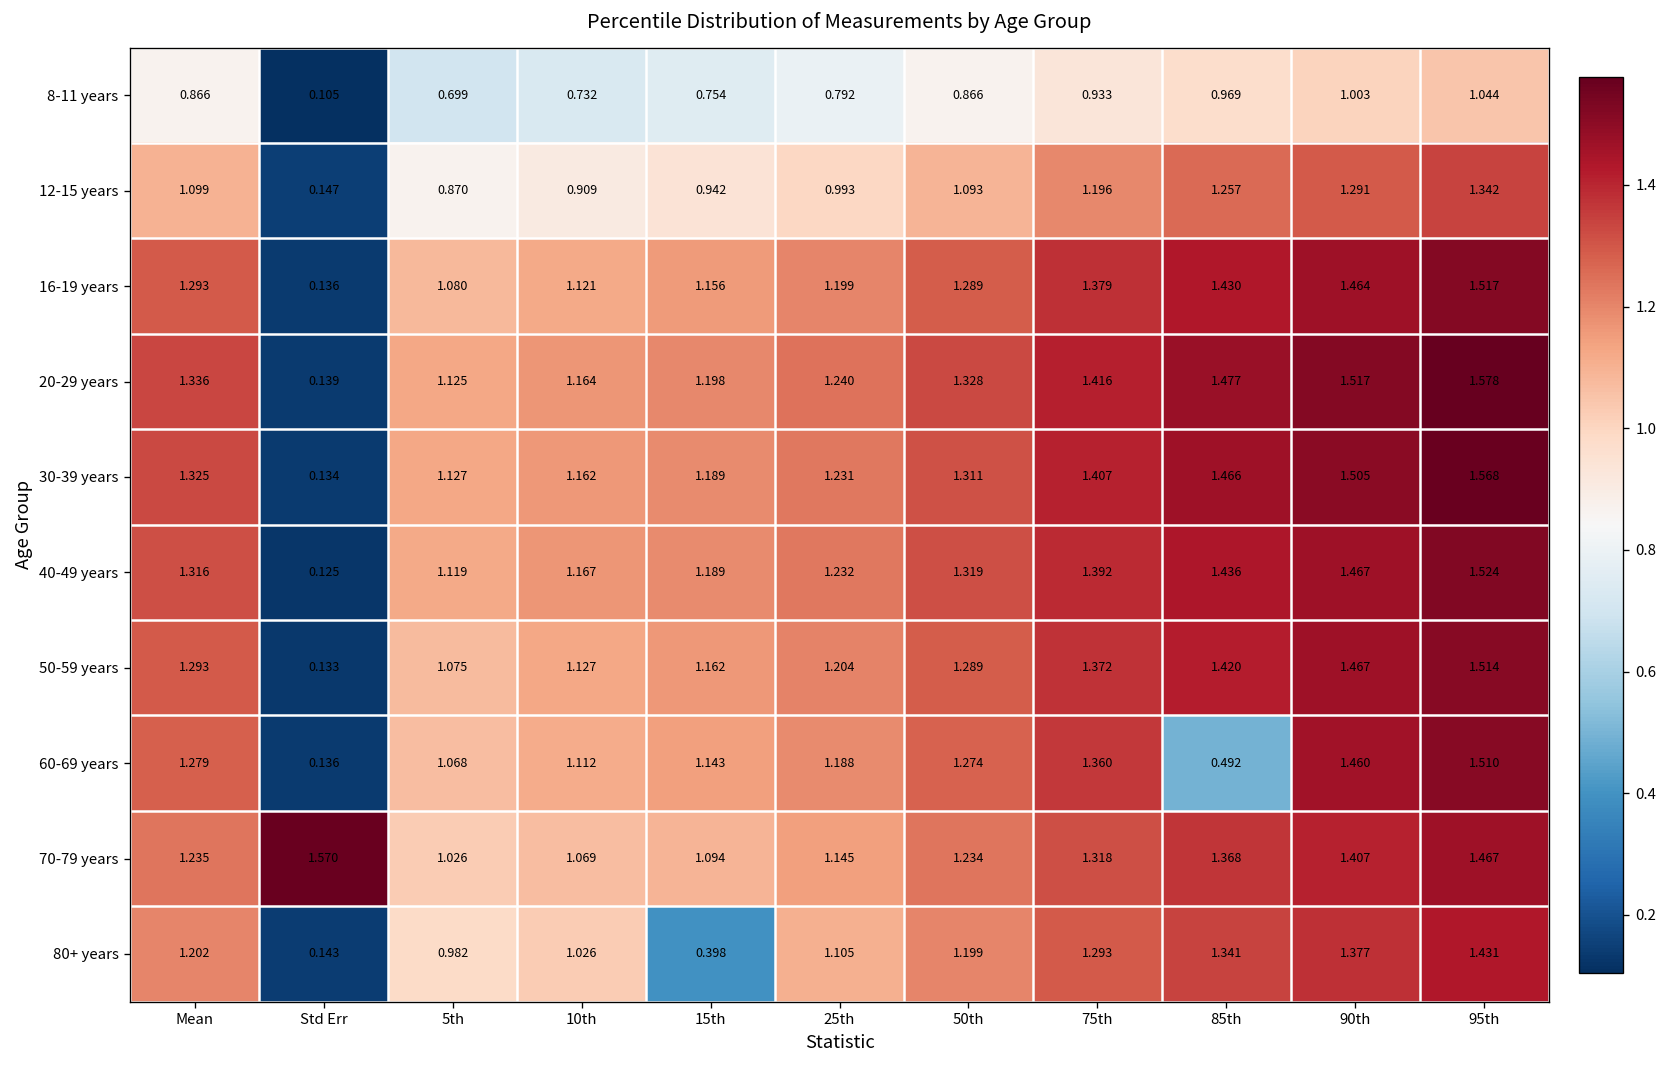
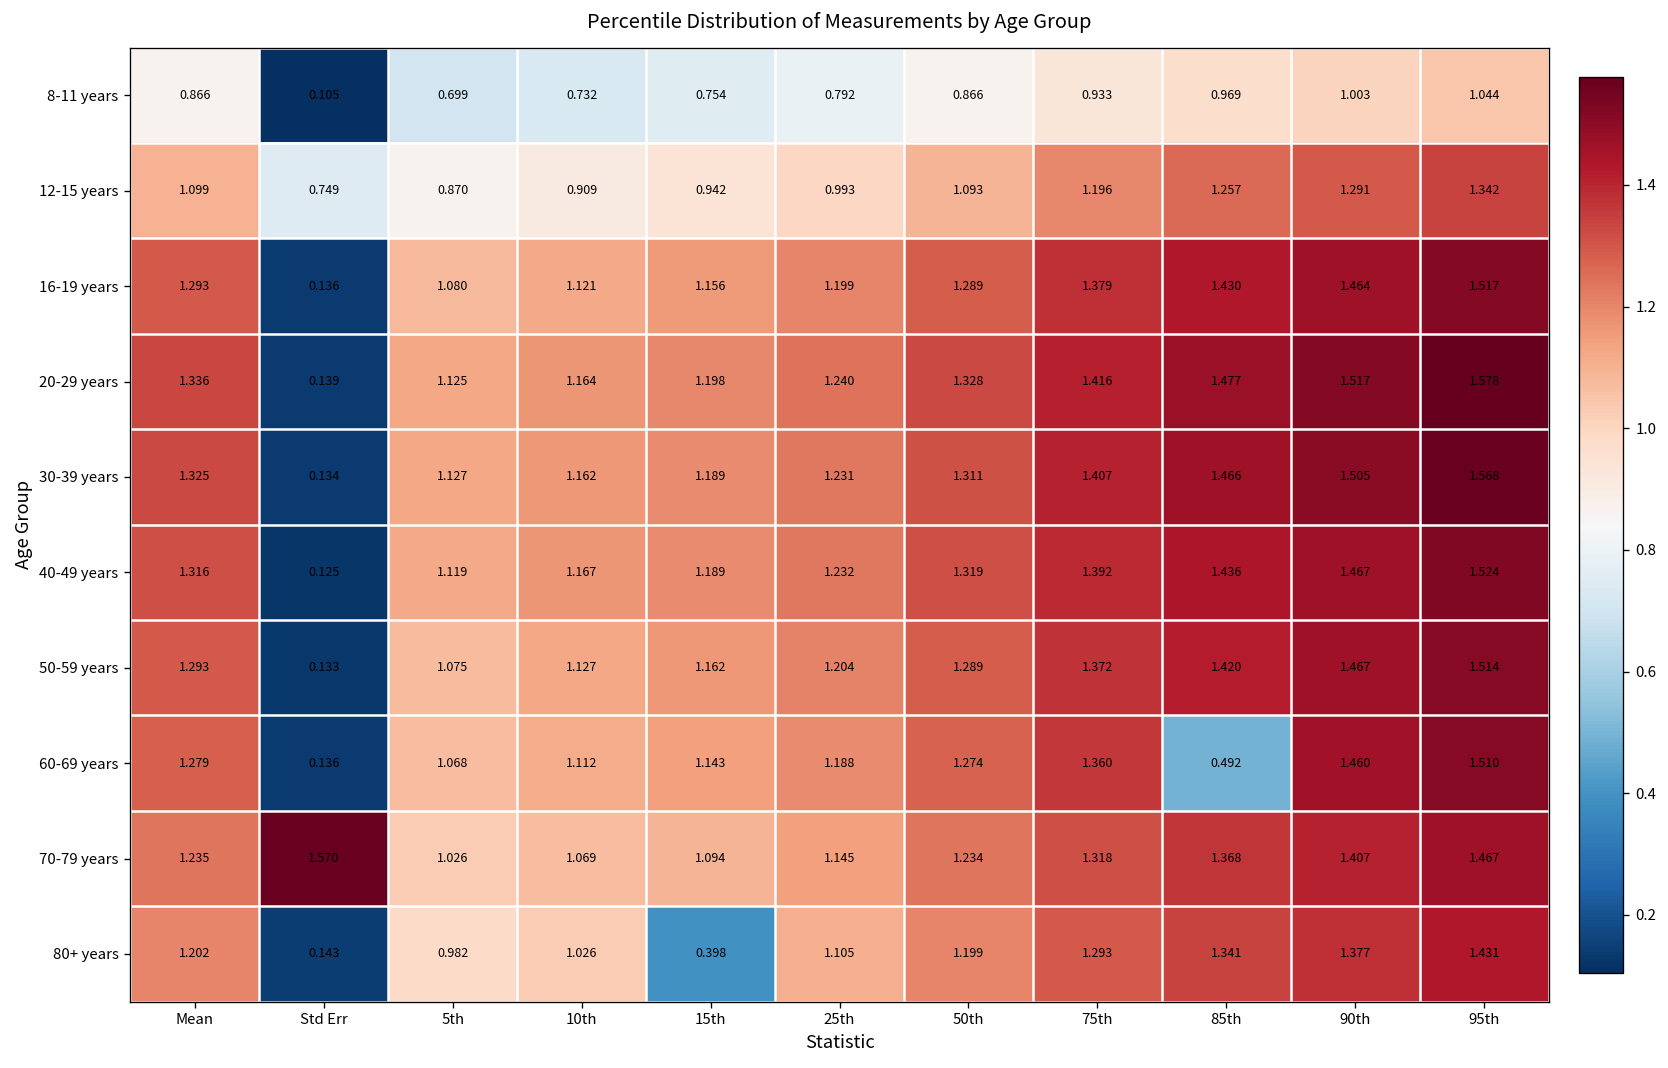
  {
    "8-11 years": {
      "Mean": 0.866,
      "Std Err": 0.105,
      "5th": 0.699,
      "10th": 0.732,
      "15th": 0.754,
      "25th": 0.792,
      "50th": 0.866,
      "75th": 0.933,
      "85th": 0.969,
      "90th": 1.003,
      "95th": 1.044
    },
    "12-15 years": {
      "Mean": 1.099,
-     "Std Err": 0.147,
+     "Std Err": 0.749,
      "5th": 0.870,
      "10th": 0.909,
      "15th": 0.942,
      "25th": 0.993,
      "50th": 1.093,
      "75th": 1.196,
      "85th": 1.257,
      "90th": 1.291,
      "95th": 1.342
    },
    "16-19 years": {
      "Mean": 1.293,
      "Std Err": 0.136,
      "5th": 1.080,
      "10th": 1.121,
      "15th": 1.156,
      "25th": 1.199,
      "50th": 1.289,
      "75th": 1.379,
      "85th": 1.430,
      "90th": 1.464,
      "95th": 1.517
    },
    "20-29 years": {
      "Mean": 1.336,
      "Std Err": 0.139,
      "5th": 1.125,
      "10th": 1.164,
      "15th": 1.198,
      "25th": 1.240,
      "50th": 1.328,
      "75th": 1.416,
      "85th": 1.477,
      "90th": 1.517,
      "95th": 1.578
    },
    "30-39 years": {
      "Mean": 1.325,
      "Std Err": 0.134,
      "5th": 1.127,
      "10th": 1.162,
      "15th": 1.189,
      "25th": 1.231,
      "50th": 1.311,
      "75th": 1.407,
      "85th": 1.466,
      "90th": 1.505,
      "95th": 1.568
    },
    "40-49 years": {
      "Mean": 1.316,
      "Std Err": 0.125,
      "5th": 1.119,
      "10th": 1.167,
      "15th": 1.189,
      "25th": 1.232,
      "50th": 1.319,
      "75th": 1.392,
      "85th": 1.436,
      "90th": 1.467,
      "95th": 1.524
    },
    "50-59 years": {
      "Mean": 1.293,
      "Std Err": 0.133,
      "5th": 1.075,
      "10th": 1.127,
      "15th": 1.162,
      "25th": 1.204,
      "50th": 1.289,
      "75th": 1.372,
      "85th": 1.420,
      "90th": 1.467,
      "95th": 1.514
    },
    "60-69 years": {
      "Mean": 1.279,
      "Std Err": 0.136,
      "5th": 1.068,
      "10th": 1.112,
      "15th": 1.143,
      "25th": 1.188,
      "50th": 1.274,
      "75th": 1.360,
      "85th": 0.492,
      "90th": 1.460,
      "95th": 1.510
    },
    "70-79 years": {
      "Mean": 1.235,
      "Std Err": 1.570,
      "5th": 1.026,
      "10th": 1.069,
      "15th": 1.094,
      "25th": 1.145,
      "50th": 1.234,
      "75th": 1.318,
      "85th": 1.368,
      "90th": 1.407,
      "95th": 1.467
    },
    "80+ years": {
      "Mean": 1.202,
      "Std Err": 0.143,
      "5th": 0.982,
      "10th": 1.026,
      "15th": 0.398,
      "25th": 1.105,
      "50th": 1.199,
      "75th": 1.293,
      "85th": 1.341,
      "90th": 1.377,
      "95th": 1.431
    }
  }
